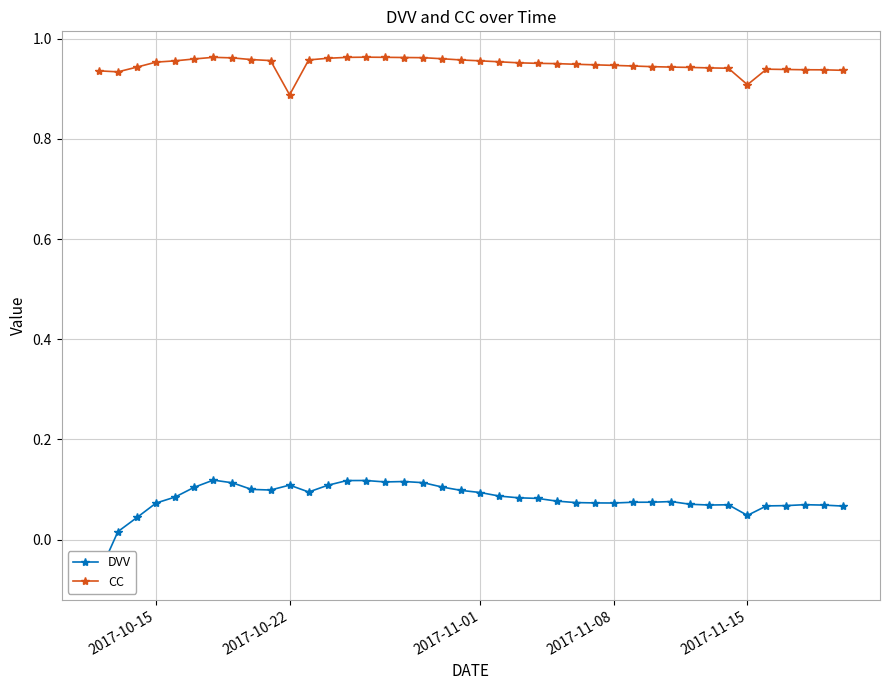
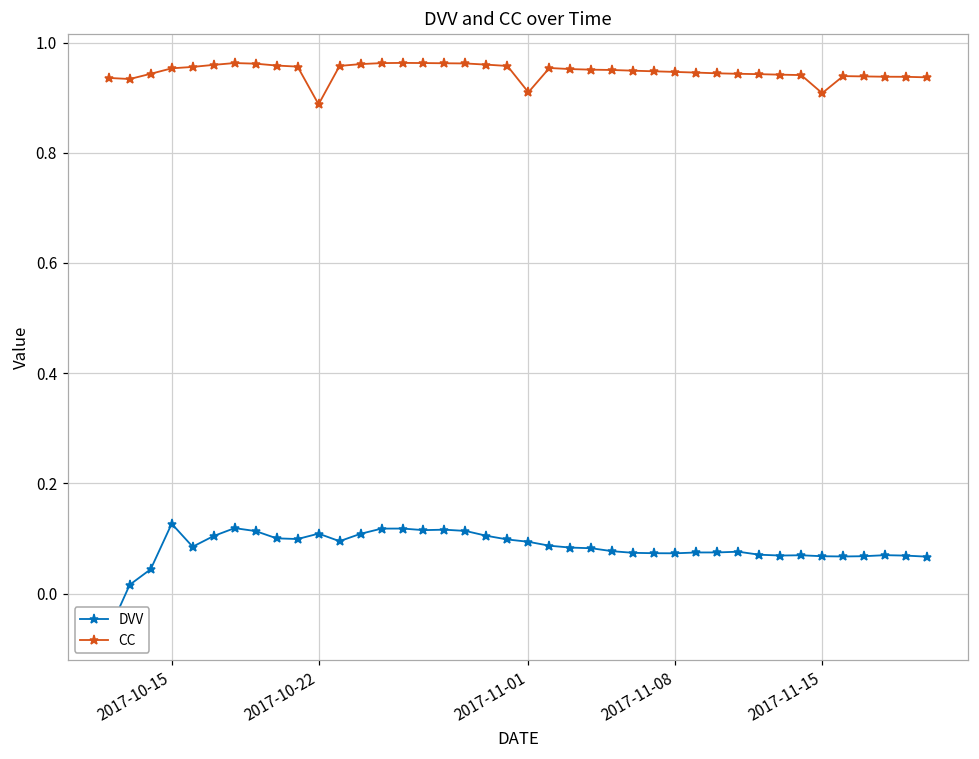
  {
    "DVV": {
-     "2017-10-15": 0.07,
+     "2017-10-15": 0.13,
      "2017-10-22": 0.11,
      "2017-11-01": 0.09,
      "2017-11-08": 0.07,
-     "2017-11-15": 0.05
+     "2017-11-15": 0.07
    },
    "CC": {
      "2017-10-15": 0.95,
      "2017-10-22": 0.89,
-     "2017-11-01": 0.96,
+     "2017-11-01": 0.91,
      "2017-11-08": 0.95,
      "2017-11-15": 0.91
    }
  }
